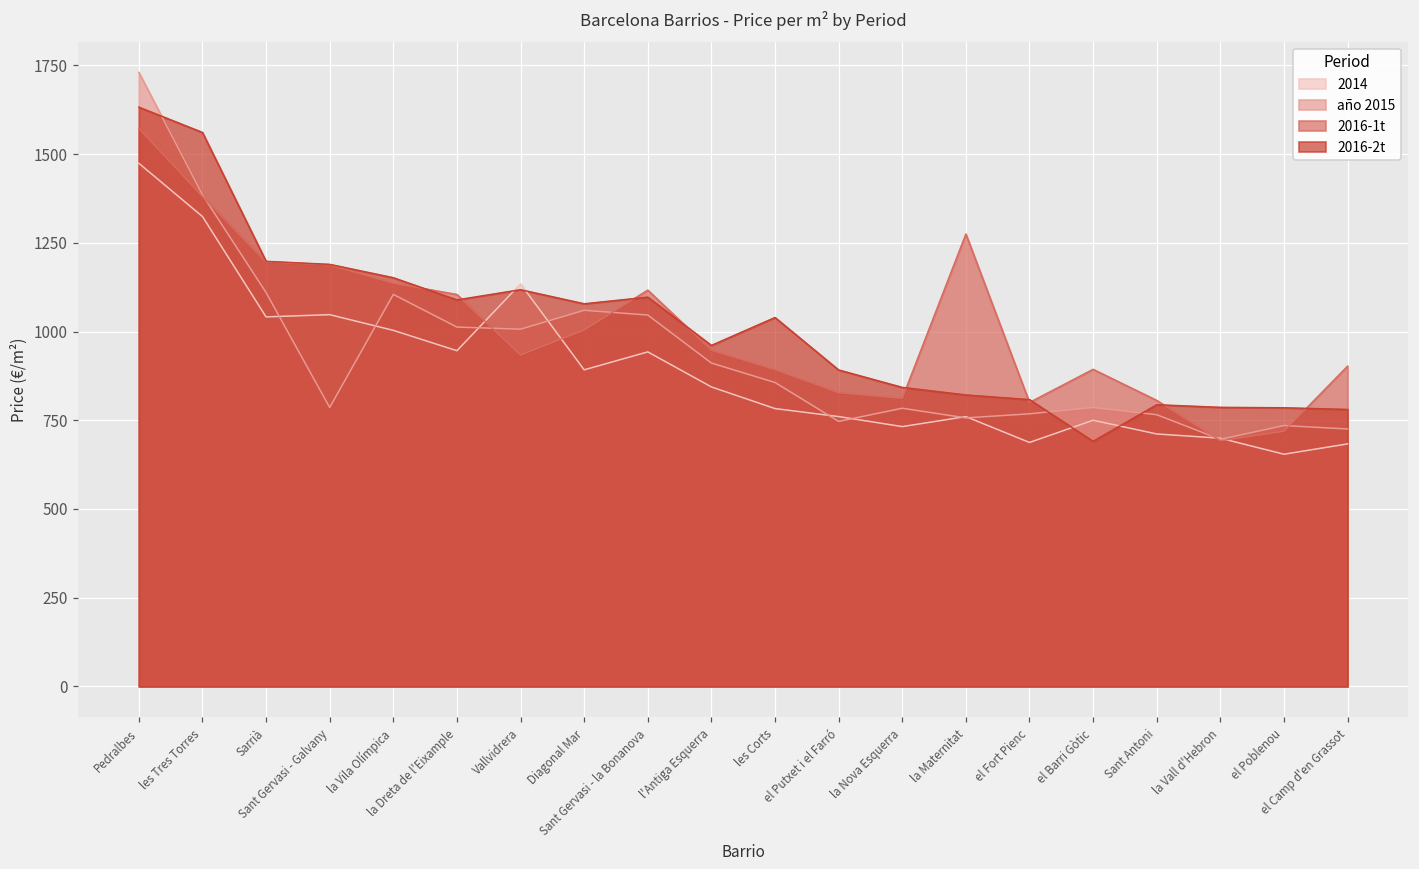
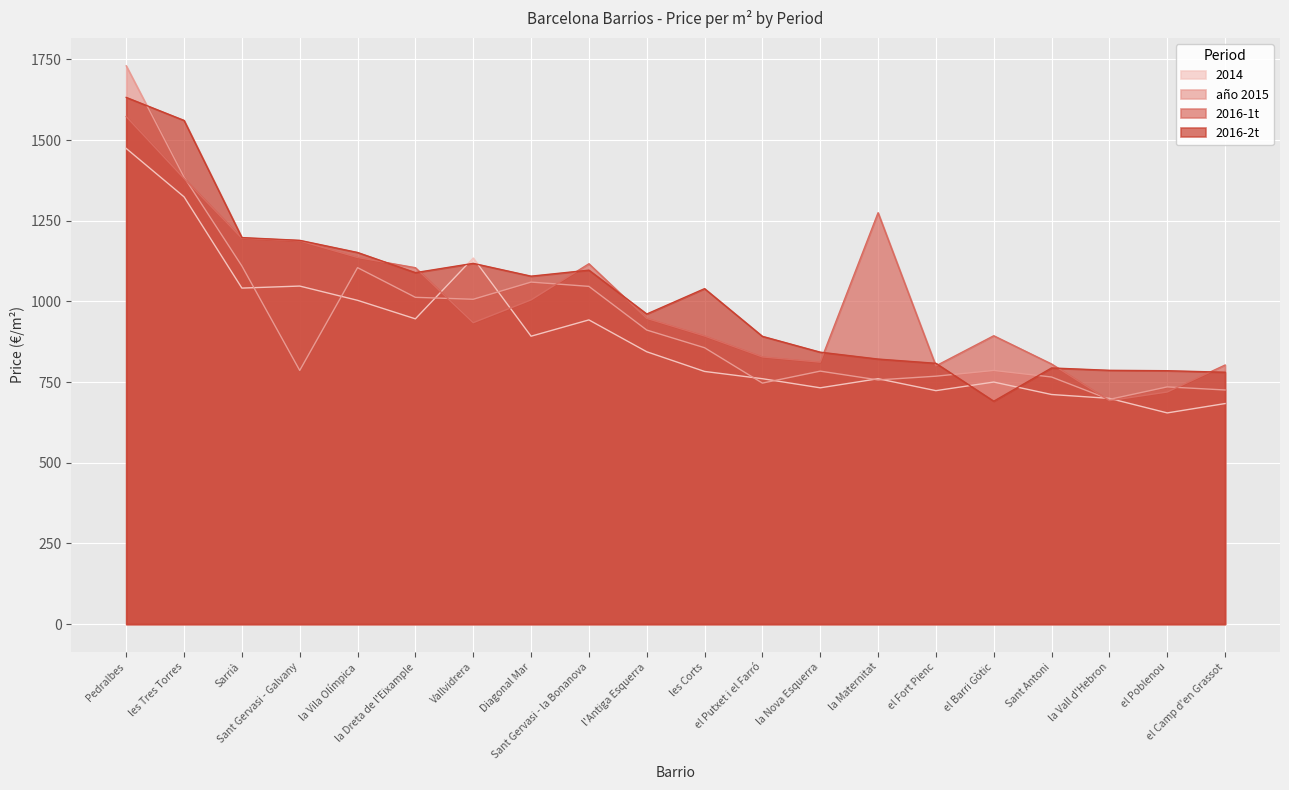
  {
    "2014": {
      "Pedralbes": 1470,
      "les Tres Torres": 1320,
      "Sarrià": 1040,
      "Sant Gervasi - Galvany": 1050,
      "la Vila Olímpica": 1000,
      "la Dreta de l'Eixample": 950,
      "Vallvidrera": 1130,
      "Diagonal Mar": 890,
      "Sant Gervasi - la Bonanova": 940,
      "l'Antiga Esquerra": 840,
      "les Corts": 780,
      "el Putxet i el Farró": 760,
      "la Nova Esquerra": 730,
-     "el Fort Pienc": 690,
+     "el Fort Pienc": 720,
      "el Barri Gòtic": 750,
      "Sant Antoni": 710,
      "el Poblenou": 650,
      "el Camp d'en Grassot": 680
    },
    "año 2015": {
      "Pedralbes": 1730,
      "Sarrià": 1110,
      "Sant Gervasi - Galvany": 790,
      "la Vila Olímpica": 1100,
      "la Dreta de l'Eixample": 1010,
      "Vallvidrera": 1010,
      "Diagonal Mar": 1060,
      "Sant Gervasi - la Bonanova": 1050,
      "l'Antiga Esquerra": 910,
      "les Corts": 860,
      "el Putxet i el Farró": 750,
      "la Nova Esquerra": 780,
      "el Fort Pienc": 770,
      "el Barri Gòtic": 790,
      "Sant Antoni": 770,
      "el Poblenou": 740,
      "el Camp d'en Grassot": 730
    },
    "2016-1t": {
      "Pedralbes": 1570,
      "la Vila Olímpica": 1140,
      "la Dreta de l'Eixample": 1100,
      "Vallvidrera": 930,
      "Diagonal Mar": 1000,
      "Sant Gervasi - la Bonanova": 1120,
      "l'Antiga Esquerra": 950,
      "les Corts": 890,
      "el Putxet i el Farró": 830,
      "la Nova Esquerra": 810,
      "la Maternitat": 1270,
      "el Fort Pienc": 800,
      "el Barri Gòtic": 890,
      "Sant Antoni": 810,
      "el Poblenou": 720,
-     "el Camp d'en Grassot": 900
+     "el Camp d'en Grassot": 800
    },
    "2016-2t": {
      "Pedralbes": 1630,
      "les Tres Torres": 1560,
      "la Vila Olímpica": 1150,
      "la Dreta de l'Eixample": 1090,
      "Vallvidrera": 1120,
      "Diagonal Mar": 1080,
      "Sant Gervasi - la Bonanova": 1100,
      "l'Antiga Esquerra": 960,
      "les Corts": 1040,
      "el Putxet i el Farró": 890,
      "la Nova Esquerra": 840,
      "la Maternitat": 820,
      "el Fort Pienc": 810,
      "el Barri Gòtic": 690,
      "Sant Antoni": 790,
      "la Vall d'Hebron": 790,
      "el Poblenou": 790,
      "el Camp d'en Grassot": 780
    }
  }
